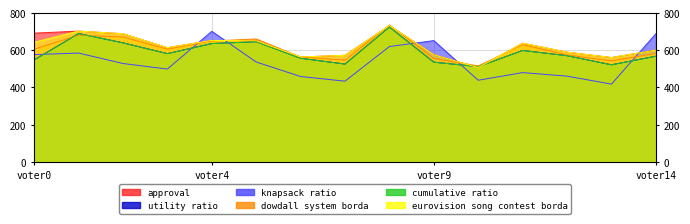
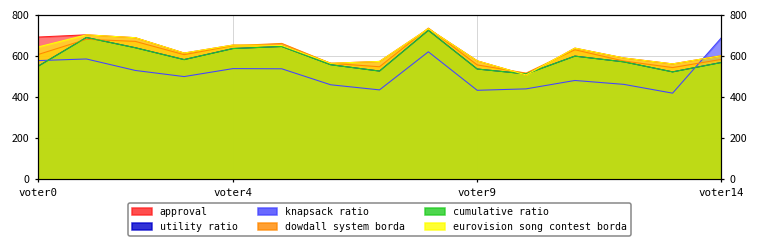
  {
    "approval": {
      "voter0": 690
    },
    "cumulative ratio": {
      "voter0": 550,
      "voter4": 640,
      "voter9": 540,
      "voter14": 570
    },
    "knapsack ratio": {
      "voter0": 580,
-     "voter4": 700,
-     "voter9": 650,
+     "voter4": 540,
+     "voter9": 430,
      "voter14": 690
    },
    "dowdall system borda": {
      "voter0": 610,
      "voter9": 560,
      "voter14": 580
    },
    "eurovision song contest borda": {
      "voter0": 640
    }
  }
